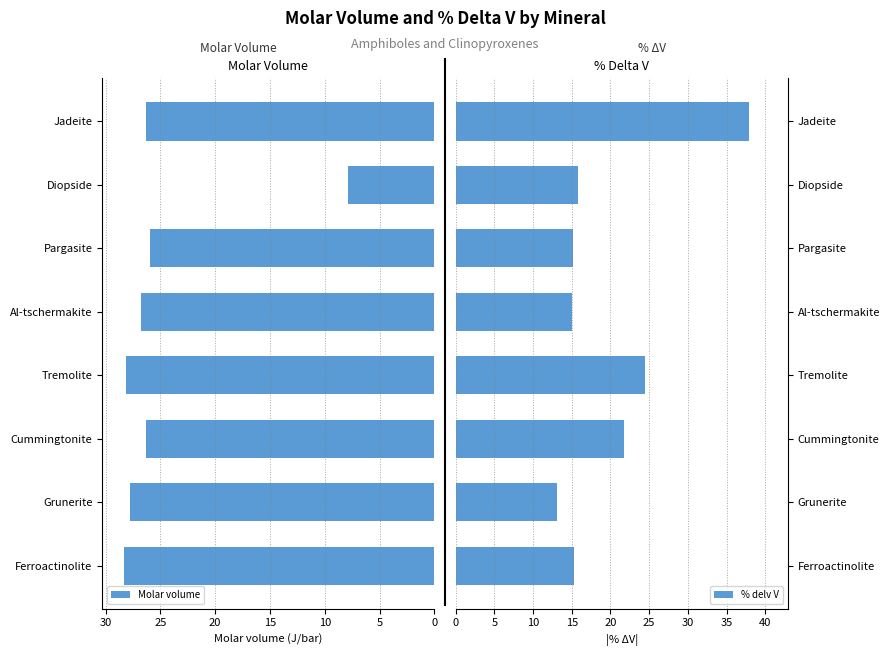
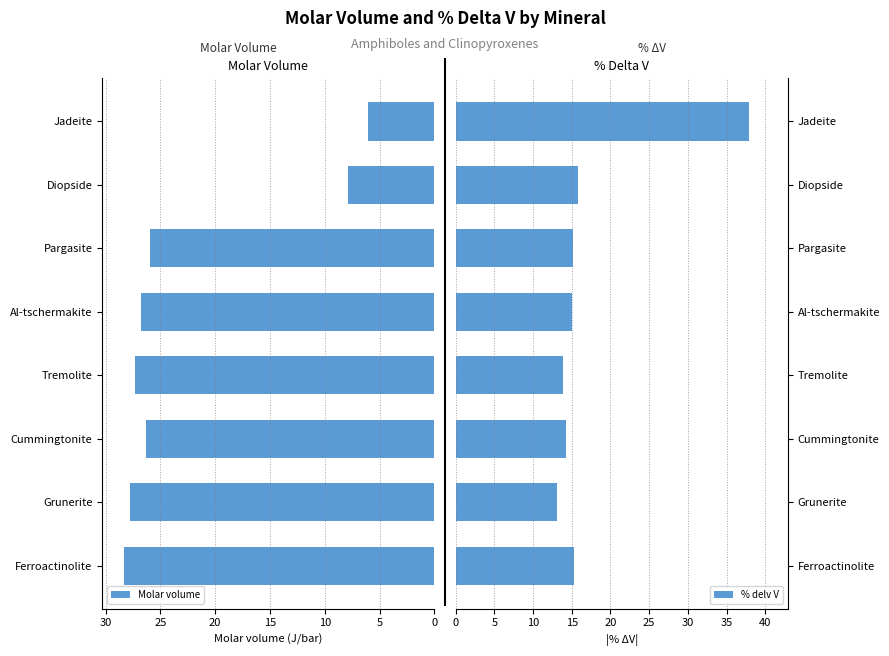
  {
    "Molar Volume": {
-     "Jadeite": 26.3,
+     "Jadeite": 6.0,
      "Diopside": 7.9,
      "Pargasite": 25.9,
      "Al-tschermakite": 26.8,
-     "Tremolite": 28.1,
+     "Tremolite": 27.3,
      "Cummingtonite": 26.3,
      "Grunerite": 27.8,
      "Ferroactinolite": 28.3
    },
    "% Delta V": {
      "Jadeite": 38,
      "Diopside": 16,
      "Pargasite": 15,
      "Al-tschermakite": 15,
-     "Tremolite": 24,
-     "Cummingtonite": 22,
+     "Tremolite": 14,
+     "Cummingtonite": 14,
      "Grunerite": 13,
      "Ferroactinolite": 15
    }
  }
